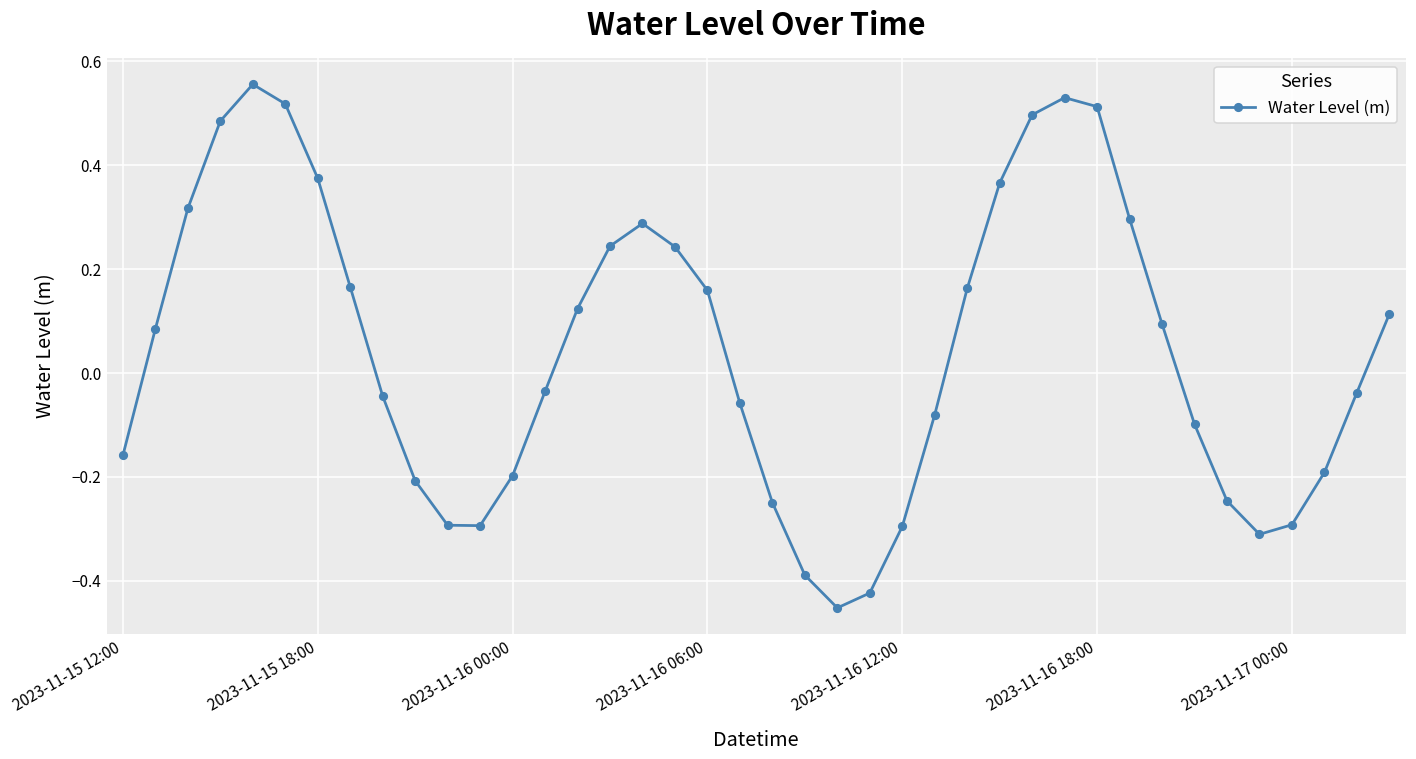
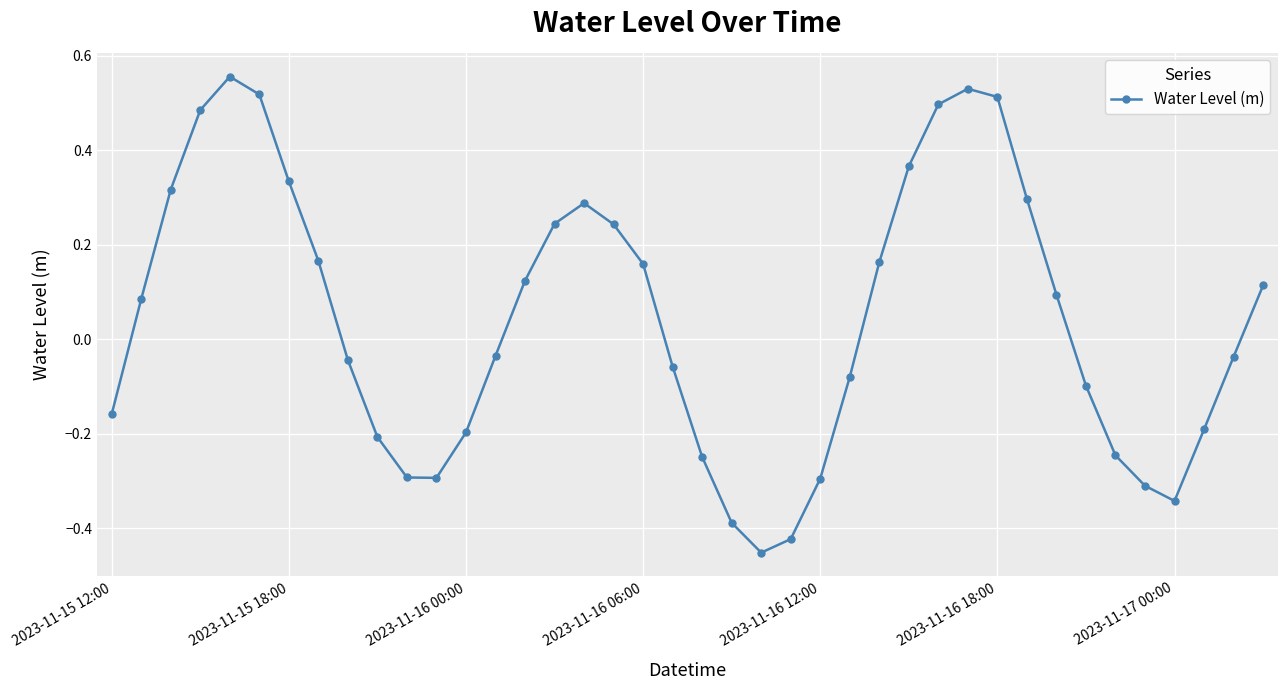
  {
    "2023-11-15 12:00": -0.16,
-   "2023-11-15 18:00": 0.37,
+   "2023-11-15 18:00": 0.33,
    "2023-11-16 00:00": -0.20,
    "2023-11-16 06:00": 0.16,
    "2023-11-16 12:00": -0.30,
    "2023-11-16 18:00": 0.51,
-   "2023-11-17 00:00": -0.29
+   "2023-11-17 00:00": -0.34
  }
